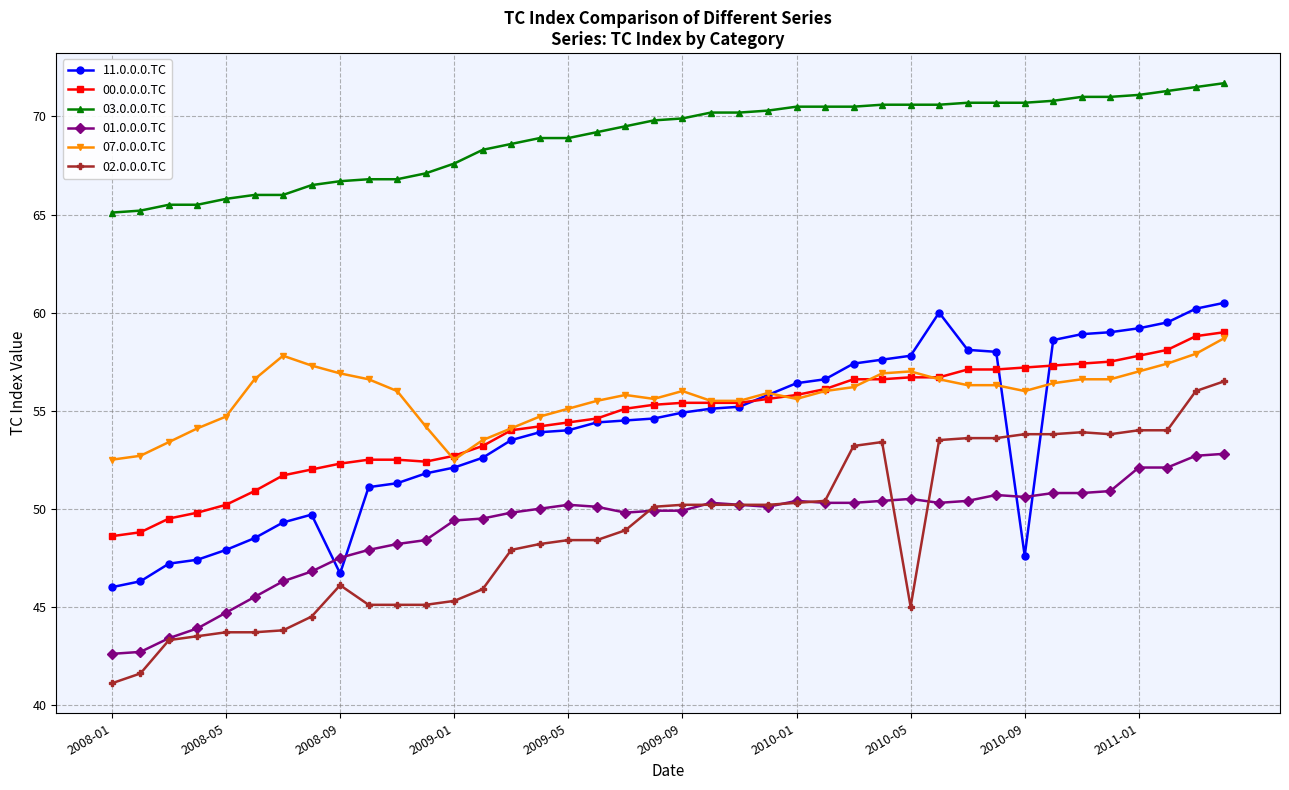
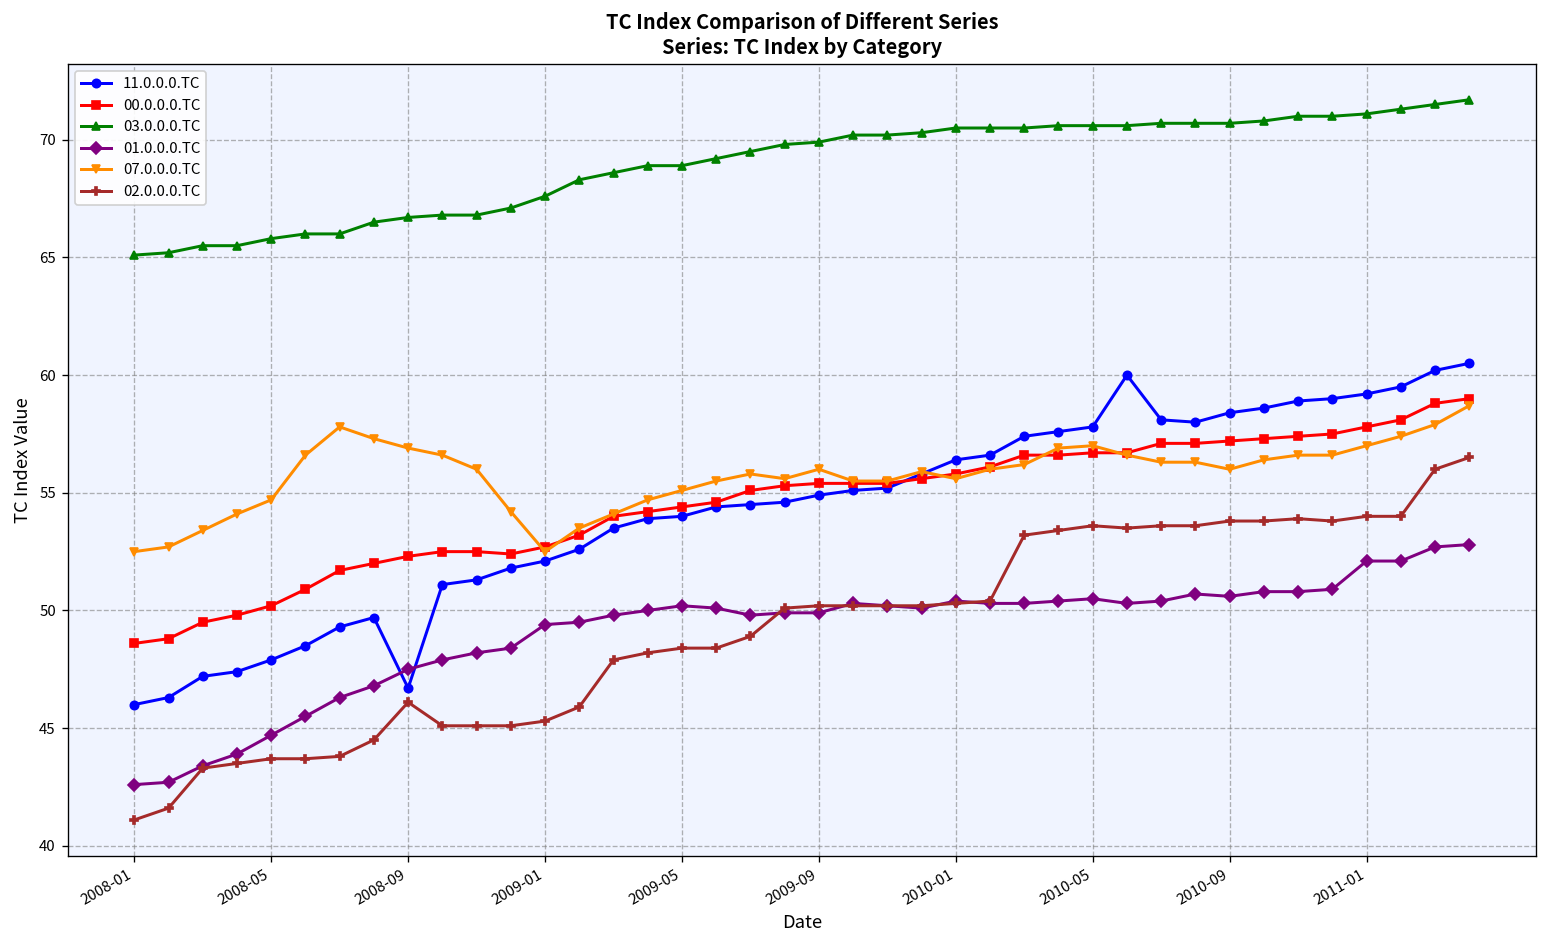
  {
    "11.0.0.0.TC": {
      "2008-01": 46.0,
      "2008-05": 47.9,
      "2008-09": 46.7,
      "2009-01": 52.1,
      "2009-05": 54.0,
      "2009-09": 54.9,
      "2010-01": 56.4,
      "2010-05": 57.8,
-     "2010-09": 47.6,
+     "2010-09": 58.4,
      "2011-01": 59.2
    },
    "00.0.0.0.TC": {
      "2008-01": 48.6,
      "2008-05": 50.2,
      "2008-09": 52.3,
      "2009-01": 52.7,
      "2009-05": 54.4,
      "2009-09": 55.4,
      "2010-01": 55.8,
      "2010-05": 56.7,
      "2010-09": 57.2,
      "2011-01": 57.8
    },
    "03.0.0.0.TC": {
      "2008-01": 65.1,
      "2008-05": 65.8,
      "2008-09": 66.7,
      "2009-01": 67.6,
      "2009-05": 68.9,
      "2009-09": 69.9,
      "2010-01": 70.5,
      "2010-05": 70.6,
      "2010-09": 70.7,
      "2011-01": 71.1
    },
    "01.0.0.0.TC": {
      "2008-01": 42.6,
      "2008-05": 44.7,
      "2008-09": 47.5,
      "2009-01": 49.4,
      "2009-05": 50.2,
      "2009-09": 49.9,
      "2010-05": 50.5,
      "2010-09": 50.6,
      "2011-01": 52.1
    },
    "07.0.0.0.TC": {
      "2008-01": 52.5,
      "2008-05": 54.7,
      "2008-09": 56.9,
      "2009-01": 52.5,
      "2009-05": 55.1,
      "2009-09": 56.0,
      "2010-01": 55.6,
      "2010-05": 57.0,
      "2010-09": 56.0,
      "2011-01": 57.0
    },
    "02.0.0.0.TC": {
      "2008-01": 41.1,
      "2008-05": 43.7,
      "2008-09": 46.1,
      "2009-01": 45.3,
      "2009-05": 48.4,
      "2009-09": 50.2,
-     "2010-05": 45.0,
+     "2010-05": 53.6,
      "2010-09": 53.8,
      "2011-01": 54.0
    }
  }
